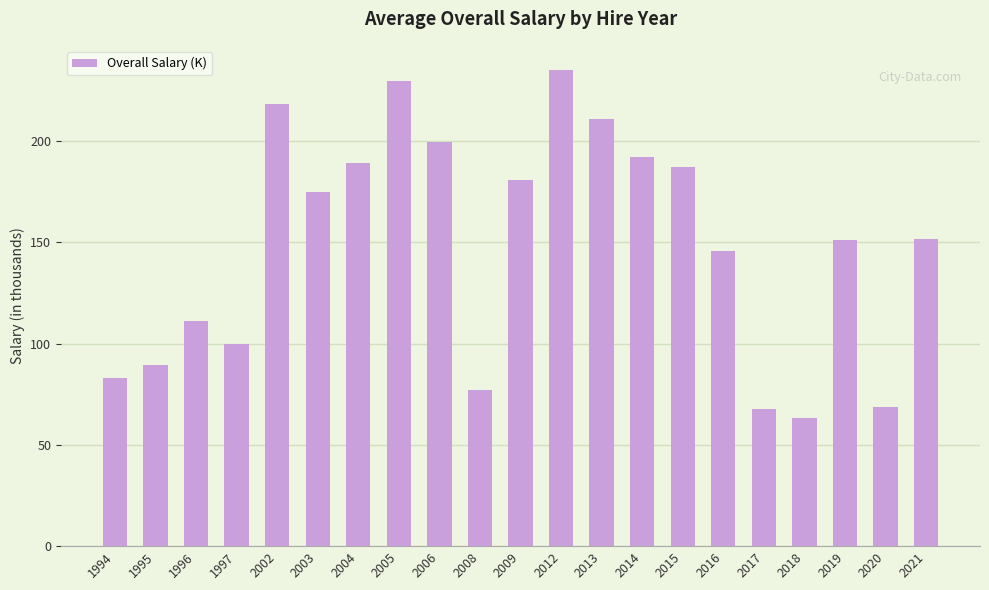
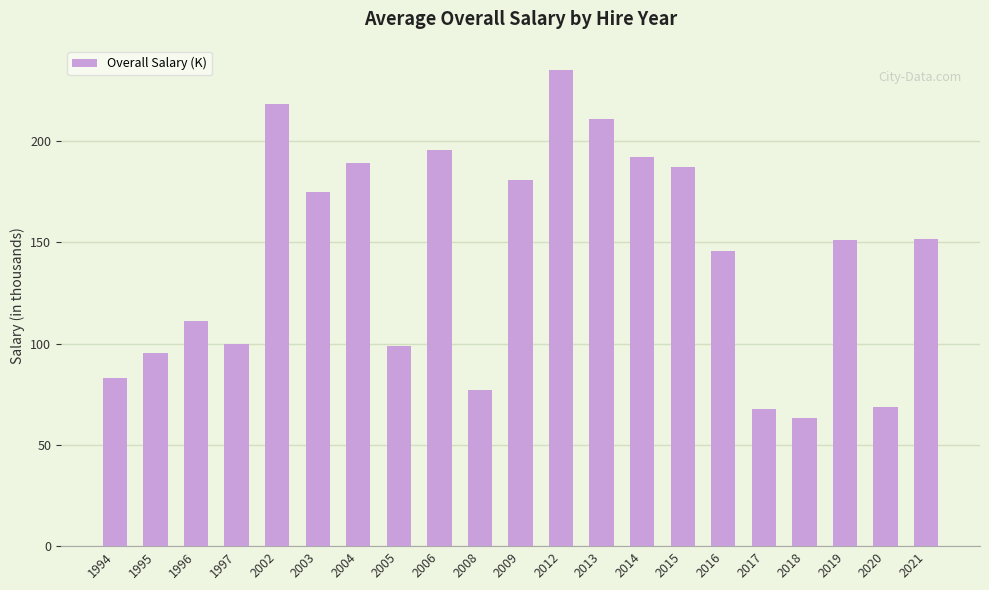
  {
    "1994": 83,
-   "1995": 90,
+   "1995": 95,
    "1996": 111,
    "1997": 100,
    "2002": 218,
    "2003": 175,
    "2004": 189,
-   "2005": 230,
-   "2006": 200,
+   "2005": 99,
+   "2006": 196,
    "2008": 77,
    "2009": 181,
    "2012": 235,
    "2013": 211,
    "2014": 192,
    "2015": 187,
    "2016": 146,
    "2017": 68,
    "2018": 63,
    "2019": 151,
    "2020": 69,
    "2021": 152
  }
